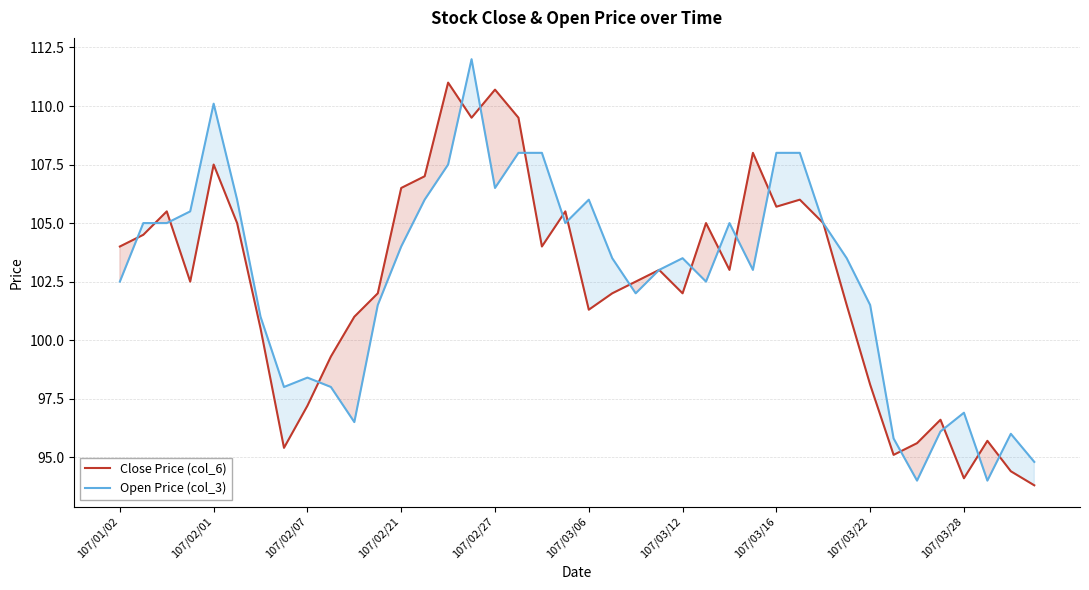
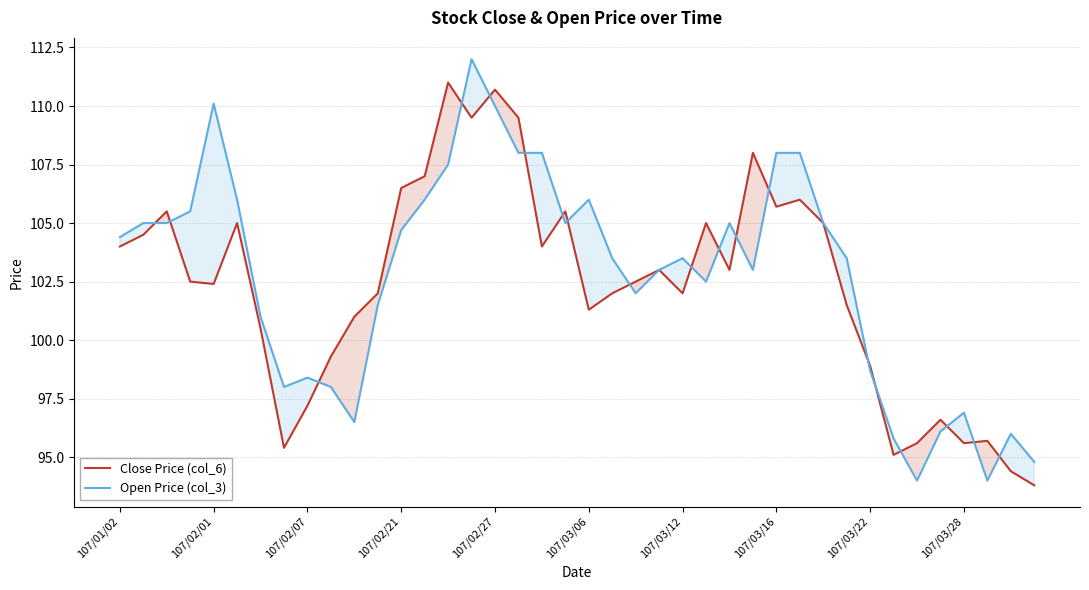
  {
    "Close Price (col_6)": {
      "107/01/02": 104.0,
-     "107/02/01": 107.5,
+     "107/02/01": 102.4,
      "107/02/07": 97.2,
      "107/02/21": 106.5,
      "107/02/27": 110.7,
      "107/03/06": 101.3,
      "107/03/12": 102.0,
      "107/03/16": 105.7,
-     "107/03/22": 98.1,
-     "107/03/28": 94.1
+     "107/03/22": 98.9,
+     "107/03/28": 95.6
    },
    "Open Price (col_3)": {
-     "107/01/02": 102.5,
+     "107/01/02": 104.4,
      "107/02/01": 110.1,
      "107/02/07": 98.4,
-     "107/02/21": 104.0,
-     "107/02/27": 106.5,
+     "107/02/21": 104.7,
+     "107/02/27": 110.0,
      "107/03/06": 106.0,
      "107/03/12": 103.5,
      "107/03/16": 108.0,
-     "107/03/22": 101.5,
+     "107/03/22": 98.7,
      "107/03/28": 96.9
    }
  }
